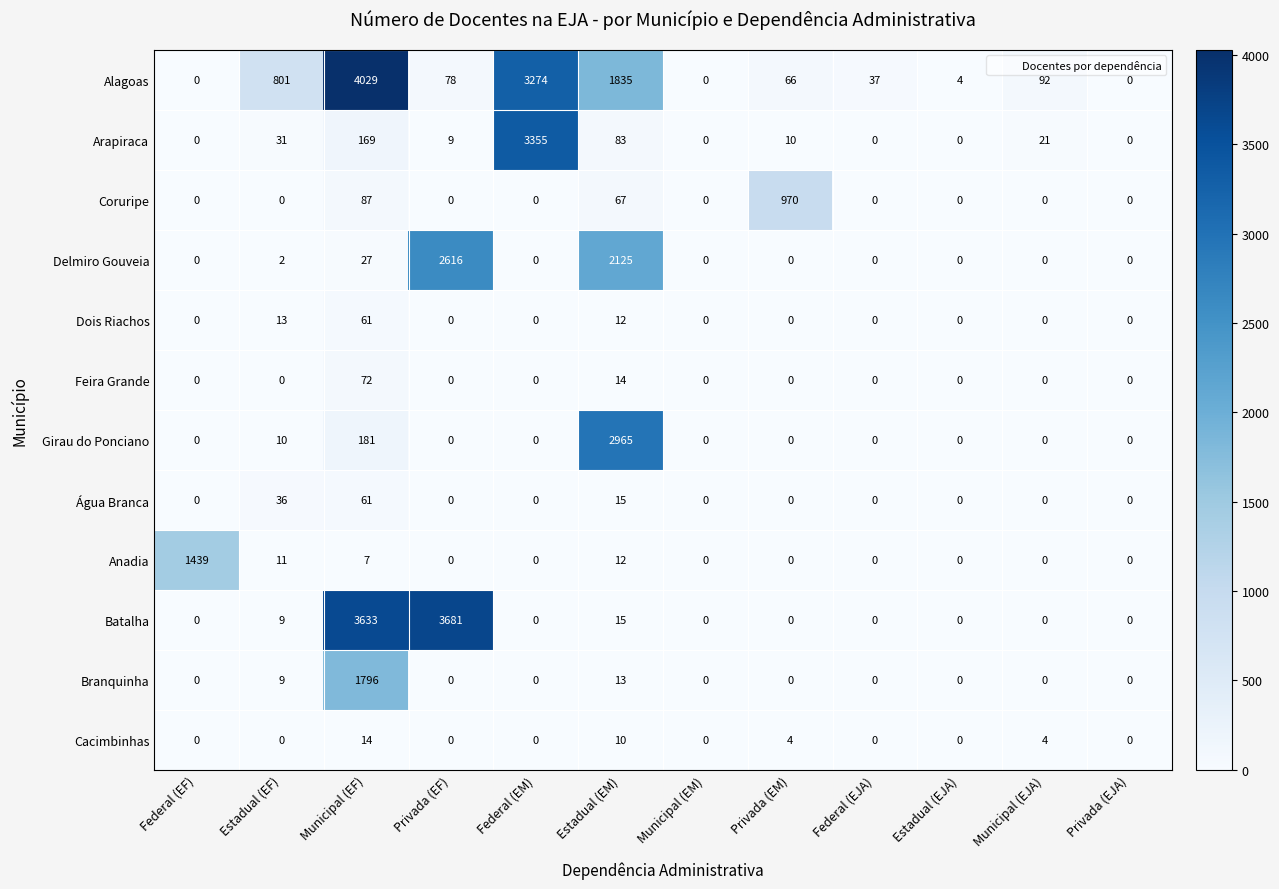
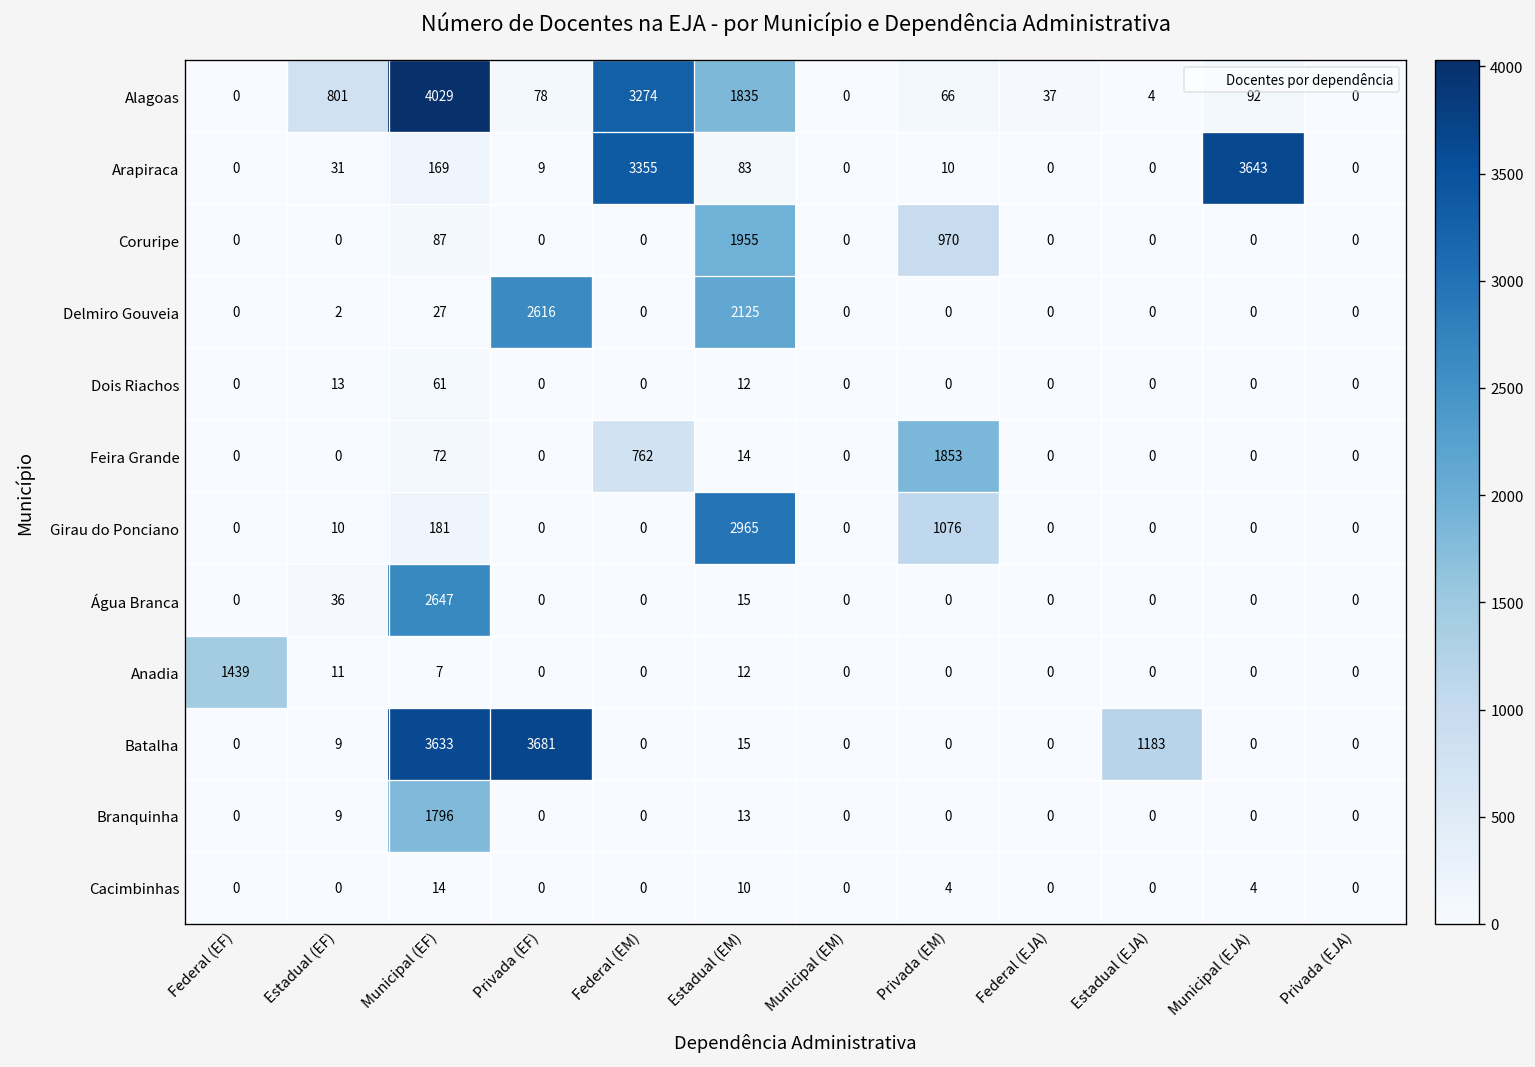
  {
    "Alagoas": {
      "Federal (EF)": 0,
      "Estadual (EF)": 801,
      "Municipal (EF)": 4029,
      "Privada (EF)": 78,
      "Federal (EM)": 3274,
      "Estadual (EM)": 1835,
      "Municipal (EM)": 0,
      "Privada (EM)": 66,
      "Federal (EJA)": 37,
      "Estadual (EJA)": 4
    },
    "Arapiraca": {
      "Federal (EF)": 0,
      "Estadual (EF)": 31,
      "Municipal (EF)": 169,
      "Privada (EF)": 9,
      "Federal (EM)": 3355,
      "Estadual (EM)": 83,
      "Municipal (EM)": 0,
      "Privada (EM)": 10,
      "Federal (EJA)": 0,
      "Estadual (EJA)": 0,
-     "Municipal (EJA)": 21,
+     "Municipal (EJA)": 3643,
      "Privada (EJA)": 0
    },
    "Coruripe": {
      "Federal (EF)": 0,
      "Estadual (EF)": 0,
      "Municipal (EF)": 87,
      "Privada (EF)": 0,
      "Federal (EM)": 0,
-     "Estadual (EM)": 67,
+     "Estadual (EM)": 1955,
      "Municipal (EM)": 0,
      "Privada (EM)": 970,
      "Federal (EJA)": 0,
      "Estadual (EJA)": 0,
      "Municipal (EJA)": 0,
      "Privada (EJA)": 0
    },
    "Delmiro Gouveia": {
      "Federal (EF)": 0,
      "Estadual (EF)": 2,
      "Municipal (EF)": 27,
      "Privada (EF)": 2616,
      "Federal (EM)": 0,
      "Estadual (EM)": 2125,
      "Municipal (EM)": 0,
      "Privada (EM)": 0,
      "Federal (EJA)": 0,
      "Estadual (EJA)": 0,
      "Municipal (EJA)": 0,
      "Privada (EJA)": 0
    },
    "Dois Riachos": {
      "Federal (EF)": 0,
      "Estadual (EF)": 13,
      "Municipal (EF)": 61,
      "Privada (EF)": 0,
      "Federal (EM)": 0,
      "Estadual (EM)": 12,
      "Municipal (EM)": 0,
      "Privada (EM)": 0,
      "Federal (EJA)": 0,
      "Estadual (EJA)": 0,
      "Municipal (EJA)": 0,
      "Privada (EJA)": 0
    },
    "Feira Grande": {
      "Federal (EF)": 0,
      "Estadual (EF)": 0,
      "Municipal (EF)": 72,
      "Privada (EF)": 0,
-     "Federal (EM)": 0,
+     "Federal (EM)": 762,
      "Estadual (EM)": 14,
      "Municipal (EM)": 0,
-     "Privada (EM)": 0,
+     "Privada (EM)": 1853,
      "Federal (EJA)": 0,
      "Estadual (EJA)": 0,
      "Municipal (EJA)": 0,
      "Privada (EJA)": 0
    },
    "Girau do Ponciano": {
      "Federal (EF)": 0,
      "Estadual (EF)": 10,
      "Municipal (EF)": 181,
      "Privada (EF)": 0,
      "Federal (EM)": 0,
      "Estadual (EM)": 2965,
      "Municipal (EM)": 0,
-     "Privada (EM)": 0,
+     "Privada (EM)": 1076,
      "Federal (EJA)": 0,
      "Estadual (EJA)": 0,
      "Municipal (EJA)": 0,
      "Privada (EJA)": 0
    },
    "Água Branca": {
      "Federal (EF)": 0,
      "Estadual (EF)": 36,
-     "Municipal (EF)": 61,
+     "Municipal (EF)": 2647,
      "Privada (EF)": 0,
      "Federal (EM)": 0,
      "Estadual (EM)": 15,
      "Municipal (EM)": 0,
      "Privada (EM)": 0,
      "Federal (EJA)": 0,
      "Estadual (EJA)": 0,
      "Municipal (EJA)": 0,
      "Privada (EJA)": 0
    },
    "Anadia": {
      "Federal (EF)": 1439,
      "Estadual (EF)": 11,
      "Municipal (EF)": 7,
      "Privada (EF)": 0,
      "Federal (EM)": 0,
      "Estadual (EM)": 12,
      "Municipal (EM)": 0,
      "Privada (EM)": 0,
      "Federal (EJA)": 0,
      "Estadual (EJA)": 0,
      "Municipal (EJA)": 0,
      "Privada (EJA)": 0
    },
    "Batalha": {
      "Federal (EF)": 0,
      "Estadual (EF)": 9,
      "Municipal (EF)": 3633,
      "Privada (EF)": 3681,
      "Federal (EM)": 0,
      "Estadual (EM)": 15,
      "Municipal (EM)": 0,
      "Privada (EM)": 0,
      "Federal (EJA)": 0,
-     "Estadual (EJA)": 0,
+     "Estadual (EJA)": 1183,
      "Municipal (EJA)": 0,
      "Privada (EJA)": 0
    },
    "Branquinha": {
      "Federal (EF)": 0,
      "Estadual (EF)": 9,
      "Municipal (EF)": 1796,
      "Privada (EF)": 0,
      "Federal (EM)": 0,
      "Estadual (EM)": 13,
      "Municipal (EM)": 0,
      "Privada (EM)": 0,
      "Federal (EJA)": 0,
      "Estadual (EJA)": 0,
      "Municipal (EJA)": 0,
      "Privada (EJA)": 0
    },
    "Cacimbinhas": {
      "Federal (EF)": 0,
      "Estadual (EF)": 0,
      "Municipal (EF)": 14,
      "Privada (EF)": 0,
      "Federal (EM)": 0,
      "Estadual (EM)": 10,
      "Municipal (EM)": 0,
      "Privada (EM)": 4,
      "Federal (EJA)": 0,
      "Estadual (EJA)": 0,
      "Municipal (EJA)": 4,
      "Privada (EJA)": 0
    }
  }
